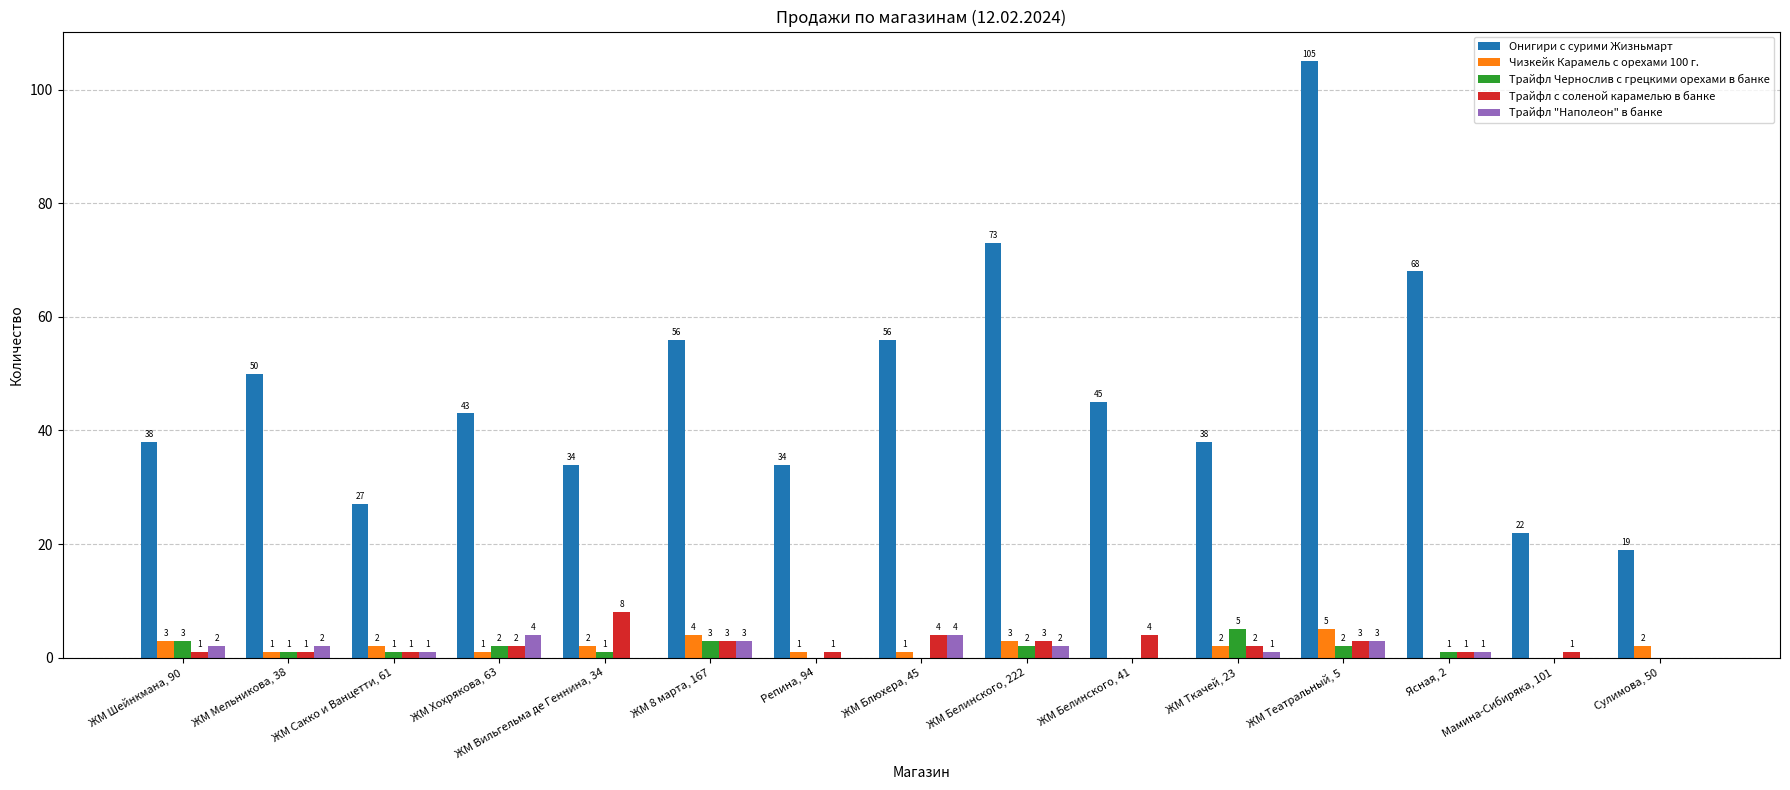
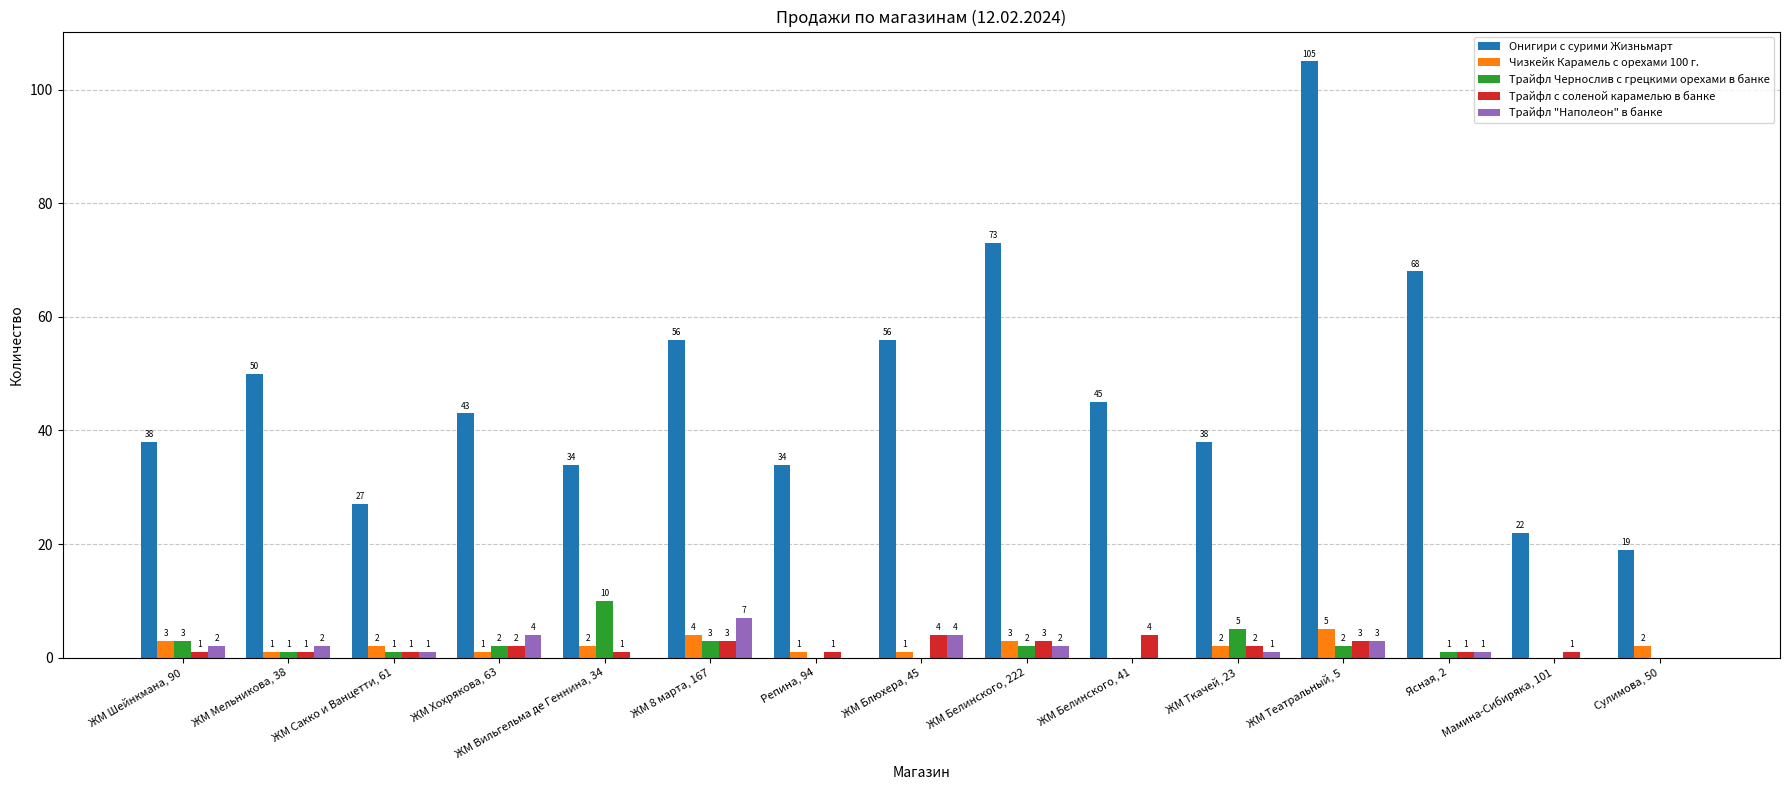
  {
    "Онигири с сурими Жизньмарт": {
      "ЖМ Шейнкмана, 90": 38,
      "ЖМ Мельникова, 38": 50,
      "ЖМ Сакко и Ванцетти, 61": 27,
      "ЖМ Хохрякова, 63": 43,
      "ЖМ Вильгельма де Геннина, 34": 34,
      "ЖМ 8 марта, 167": 56,
      "Репина, 94": 34,
      "ЖМ Блюхера, 45": 56,
      "ЖМ Белинского, 222": 73,
      "ЖМ Белинского, 41": 45,
      "ЖМ Ткачей, 23": 38,
      "ЖМ Театральный, 5": 105,
      "Ясная, 2": 68,
      "Мамина-Сибиряка, 101": 22,
      "Сулимова, 50": 19
    },
    "Чизкейк Карамель с орехами 100 г.": {
      "ЖМ Шейнкмана, 90": 3,
      "ЖМ Мельникова, 38": 1,
      "ЖМ Сакко и Ванцетти, 61": 2,
      "ЖМ Хохрякова, 63": 1,
      "ЖМ Вильгельма де Геннина, 34": 2,
      "ЖМ 8 марта, 167": 4,
      "Репина, 94": 1,
      "ЖМ Блюхера, 45": 1,
      "ЖМ Белинского, 222": 3,
      "ЖМ Ткачей, 23": 2,
      "ЖМ Театральный, 5": 5,
      "Сулимова, 50": 2
    },
    "Трайфл Чернослив с грецкими орехами в банке": {
      "ЖМ Шейнкмана, 90": 3,
      "ЖМ Мельникова, 38": 1,
      "ЖМ Сакко и Ванцетти, 61": 1,
      "ЖМ Хохрякова, 63": 2,
-     "ЖМ Вильгельма де Геннина, 34": 1,
+     "ЖМ Вильгельма де Геннина, 34": 10,
      "ЖМ 8 марта, 167": 3,
      "ЖМ Белинского, 222": 2,
      "ЖМ Ткачей, 23": 5,
      "ЖМ Театральный, 5": 2,
      "Ясная, 2": 1
    },
    "Трайфл с соленой карамелью в банке": {
      "ЖМ Шейнкмана, 90": 1,
      "ЖМ Мельникова, 38": 1,
      "ЖМ Сакко и Ванцетти, 61": 1,
      "ЖМ Хохрякова, 63": 2,
-     "ЖМ Вильгельма де Геннина, 34": 8,
+     "ЖМ Вильгельма де Геннина, 34": 1,
      "ЖМ 8 марта, 167": 3,
      "Репина, 94": 1,
      "ЖМ Блюхера, 45": 4,
      "ЖМ Белинского, 222": 3,
      "ЖМ Белинского, 41": 4,
      "ЖМ Ткачей, 23": 2,
      "ЖМ Театральный, 5": 3,
      "Ясная, 2": 1,
      "Мамина-Сибиряка, 101": 1
    },
    "Трайфл \"Наполеон\" в банке": {
      "ЖМ Шейнкмана, 90": 2,
      "ЖМ Мельникова, 38": 2,
      "ЖМ Сакко и Ванцетти, 61": 1,
      "ЖМ Хохрякова, 63": 4,
-     "ЖМ 8 марта, 167": 3,
+     "ЖМ 8 марта, 167": 7,
      "ЖМ Блюхера, 45": 4,
      "ЖМ Белинского, 222": 2,
      "ЖМ Ткачей, 23": 1,
      "ЖМ Театральный, 5": 3,
      "Ясная, 2": 1
    }
  }
